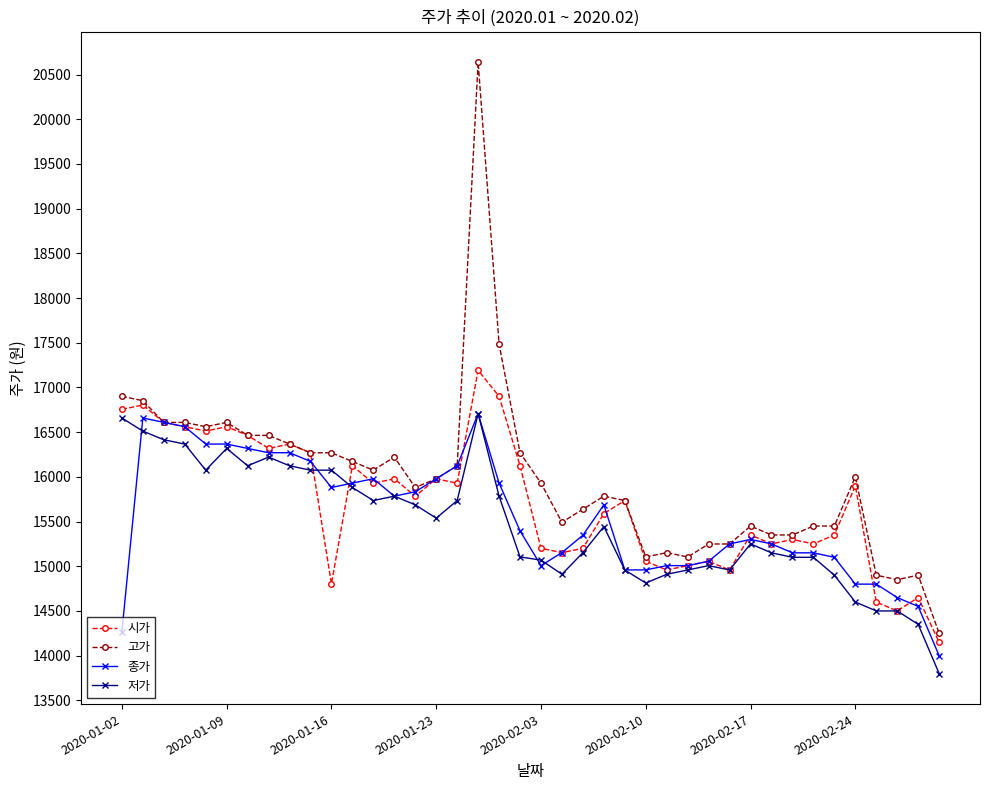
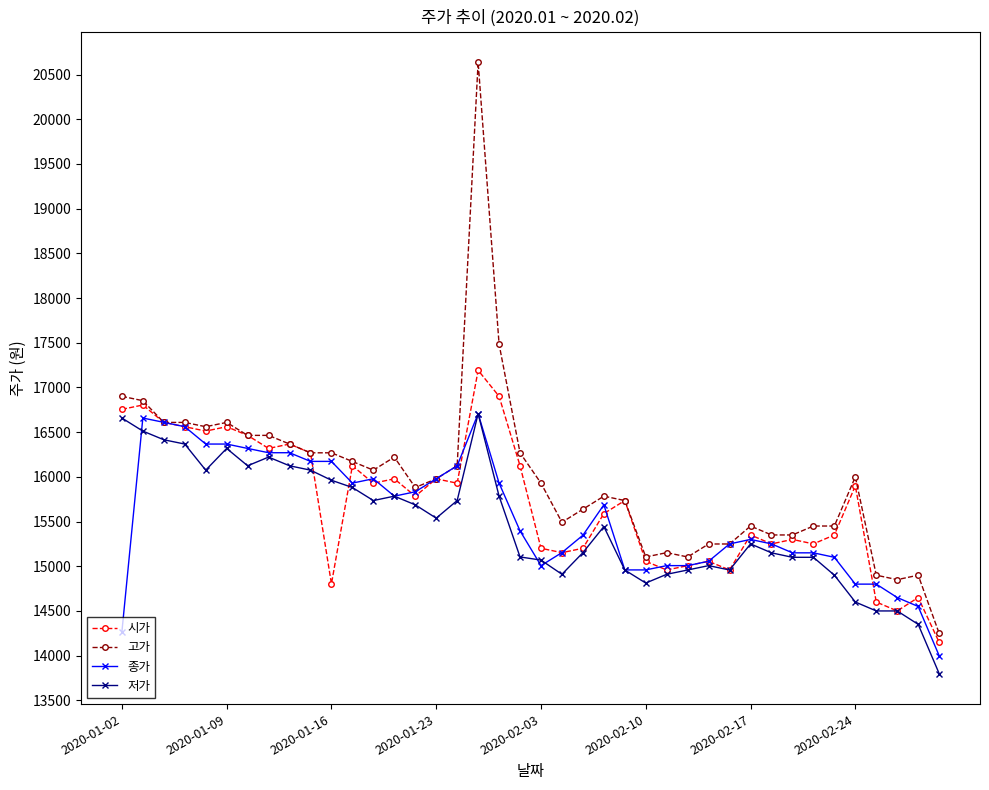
  {
    "시가": {
      "2020-01-02": 16800,
      "2020-01-09": 16600,
      "2020-01-16": 14800,
      "2020-02-03": 15200,
      "2020-02-10": 15100,
      "2020-02-17": 15400,
      "2020-02-24": 15900
    },
    "고가": {
      "2020-01-02": 16900,
      "2020-01-09": 16600,
      "2020-01-16": 16300,
      "2020-02-03": 15900,
      "2020-02-10": 15100,
      "2020-02-17": 15500,
      "2020-02-24": 16000
    },
    "종가": {
      "2020-01-09": 16400,
-     "2020-01-16": 15900,
+     "2020-01-16": 16200,
      "2020-02-03": 15000,
      "2020-02-10": 15000,
      "2020-02-17": 15300,
      "2020-02-24": 14800
    },
    "저가": {
      "2020-01-02": 16700,
      "2020-01-09": 16300,
-     "2020-01-16": 16100,
+     "2020-01-16": 16000,
      "2020-01-23": 15500,
      "2020-02-03": 15100,
      "2020-02-10": 14800,
      "2020-02-17": 15300,
      "2020-02-24": 14600
    }
  }
